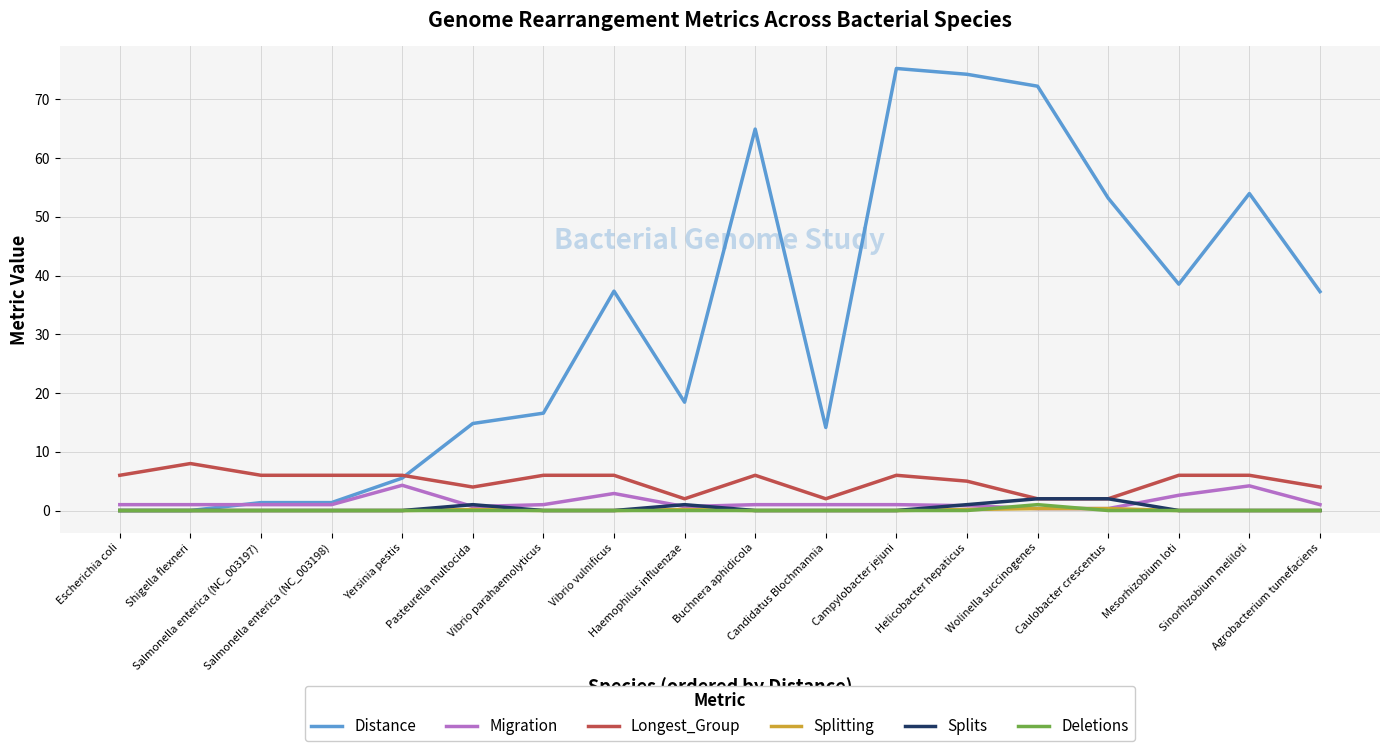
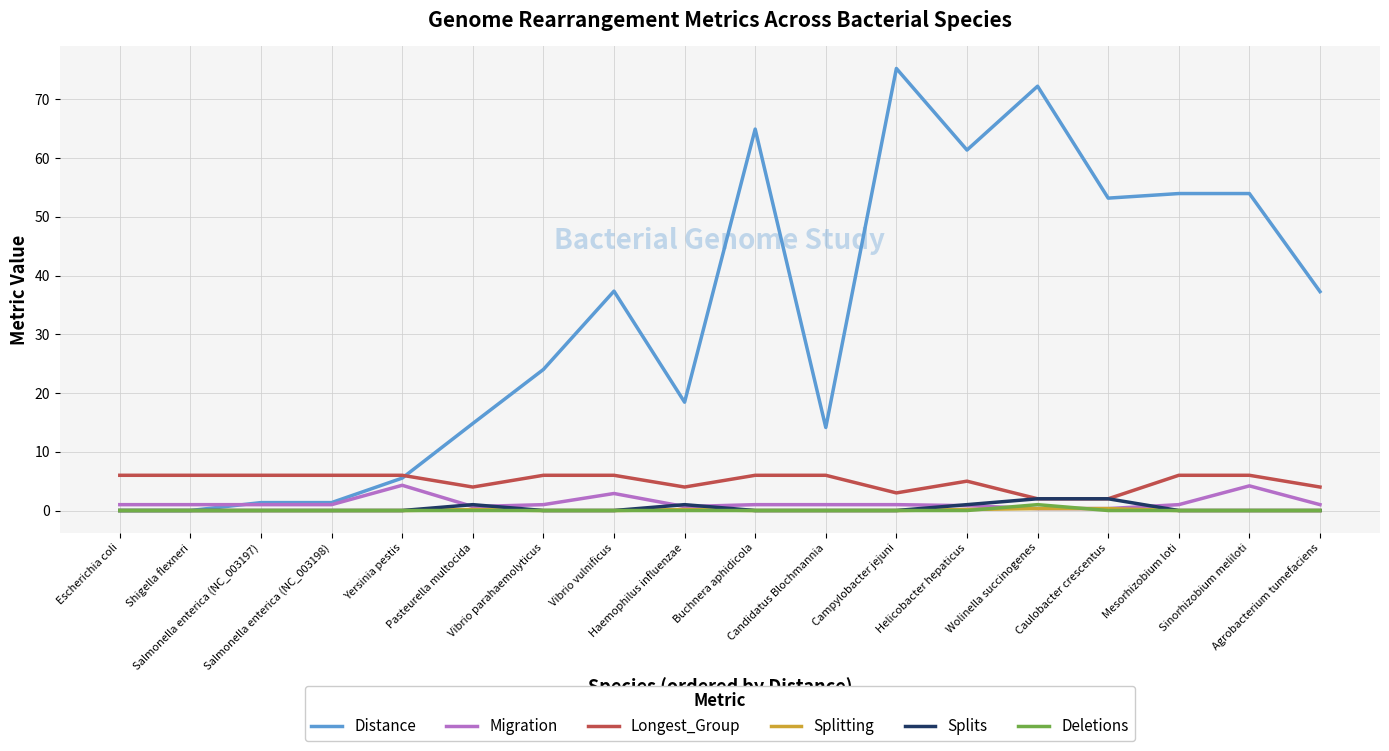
  {
    "Distance": {
      "Yersinia pestis": 6,
      "Pasteurella multocida": 15,
-     "Vibrio parahaemolyticus": 17,
+     "Vibrio parahaemolyticus": 24,
      "Vibrio vulnificus": 37,
      "Haemophilus influenzae": 18,
      "Buchnera aphidicola": 65,
      "Candidatus Blochmannia": 14,
      "Campylobacter jejuni": 75,
-     "Helicobacter hepaticus": 74,
+     "Helicobacter hepaticus": 61,
      "Wolinella succinogenes": 72,
      "Caulobacter crescentus": 53,
-     "Mesorhizobium loti": 39,
+     "Mesorhizobium loti": 54,
      "Sinorhizobium meliloti": 54,
      "Agrobacterium tumefaciens": 37
    },
    "Migration": {
      "Escherichia coli": 1,
      "Shigella flexneri": 1,
      "Yersinia pestis": 4,
      "Vibrio parahaemolyticus": 1,
      "Vibrio vulnificus": 3,
      "Buchnera aphidicola": 1,
      "Candidatus Blochmannia": 1,
      "Campylobacter jejuni": 1,
-     "Mesorhizobium loti": 3,
+     "Mesorhizobium loti": 1,
      "Sinorhizobium meliloti": 4,
      "Agrobacterium tumefaciens": 1
    },
    "Longest_Group": {
      "Escherichia coli": 6,
-     "Shigella flexneri": 8,
+     "Shigella flexneri": 6,
      "Salmonella enterica (NC_003197)": 6,
      "Salmonella enterica (NC_003198)": 6,
      "Yersinia pestis": 6,
      "Pasteurella multocida": 4,
      "Vibrio parahaemolyticus": 6,
      "Vibrio vulnificus": 6,
-     "Haemophilus influenzae": 2,
+     "Haemophilus influenzae": 4,
      "Buchnera aphidicola": 6,
-     "Candidatus Blochmannia": 2,
-     "Campylobacter jejuni": 6,
+     "Candidatus Blochmannia": 6,
+     "Campylobacter jejuni": 3,
      "Helicobacter hepaticus": 5,
      "Mesorhizobium loti": 6,
      "Sinorhizobium meliloti": 6,
      "Agrobacterium tumefaciens": 4
    },
    "Deletions": {
      "Wolinella succinogenes": 1
    }
  }
